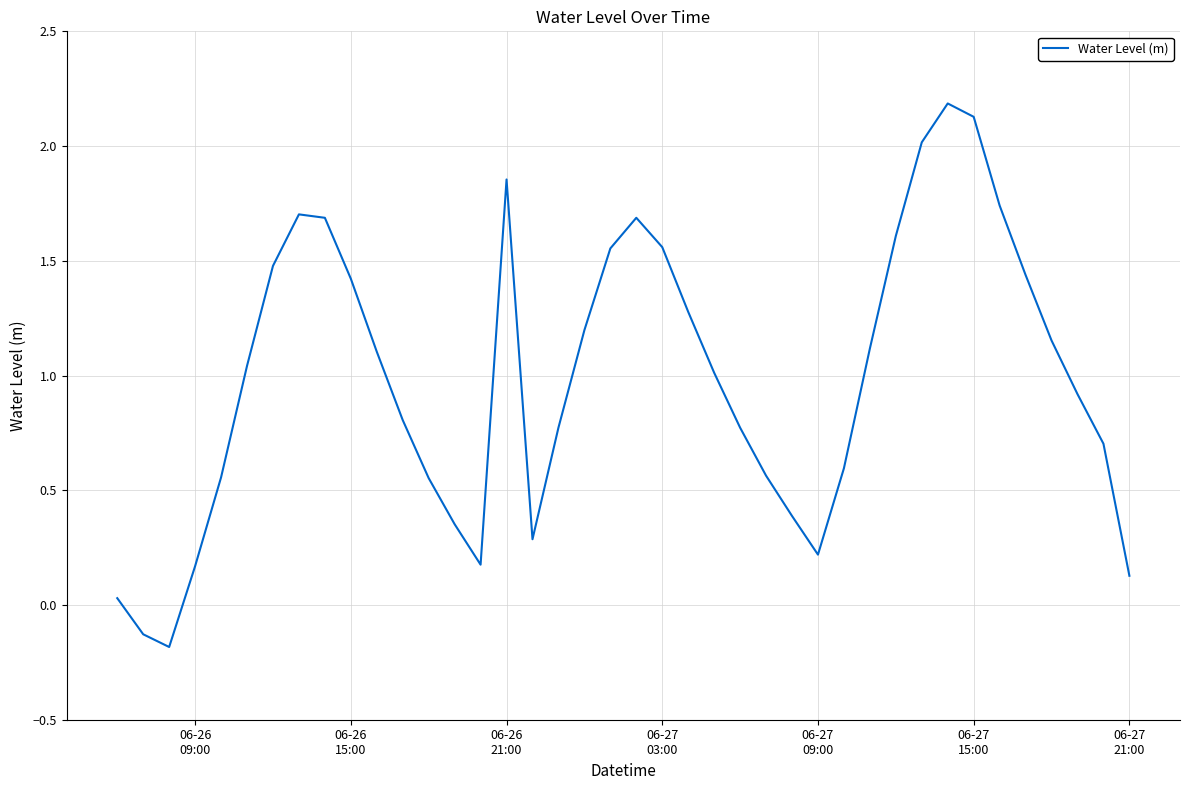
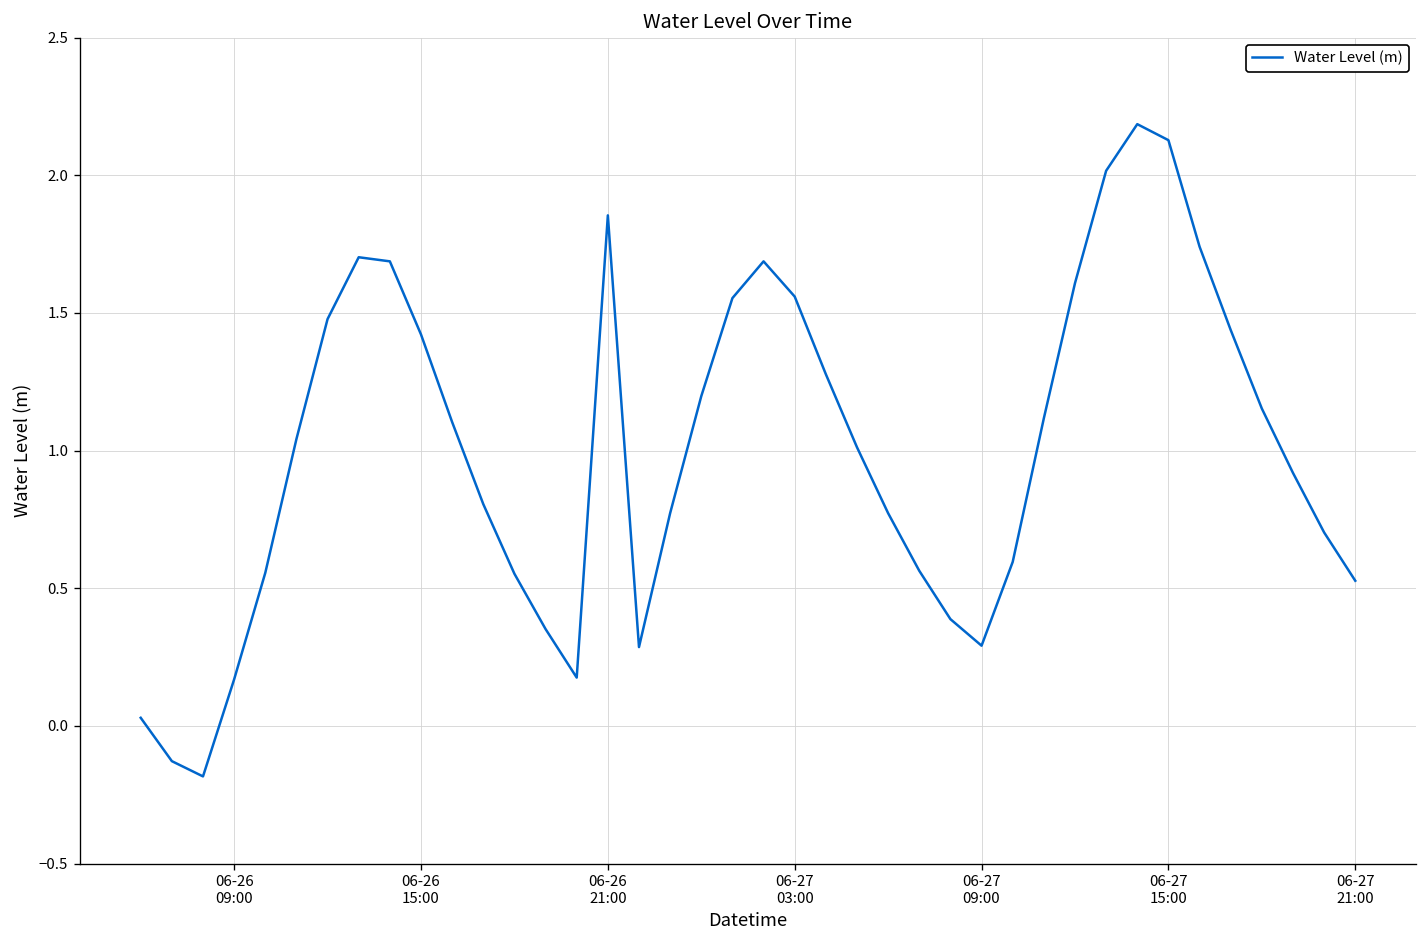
  {
    "06-26 09:00": 0.17,
    "06-26 15:00": 1.42,
    "06-26 21:00": 1.85,
    "06-27 03:00": 1.56,
-   "06-27 09:00": 0.22,
+   "06-27 09:00": 0.29,
    "06-27 15:00": 2.13,
-   "06-27 21:00": 0.13
+   "06-27 21:00": 0.53
  }
